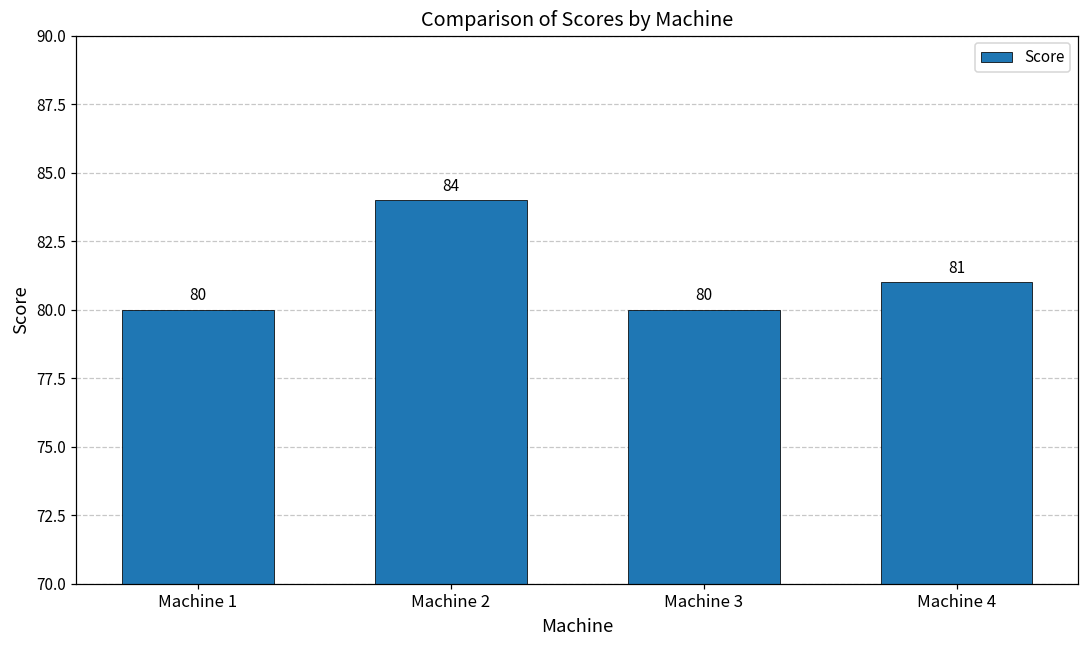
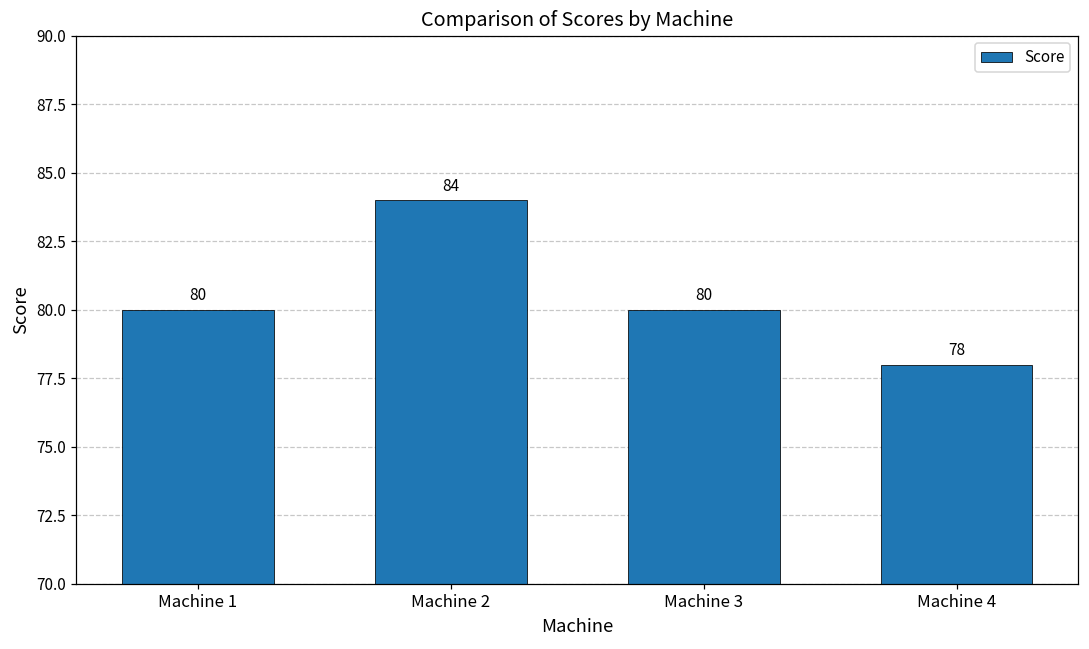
  {
    "Machine 1": 80,
    "Machine 2": 84,
    "Machine 3": 80,
-   "Machine 4": 81
+   "Machine 4": 78
  }
